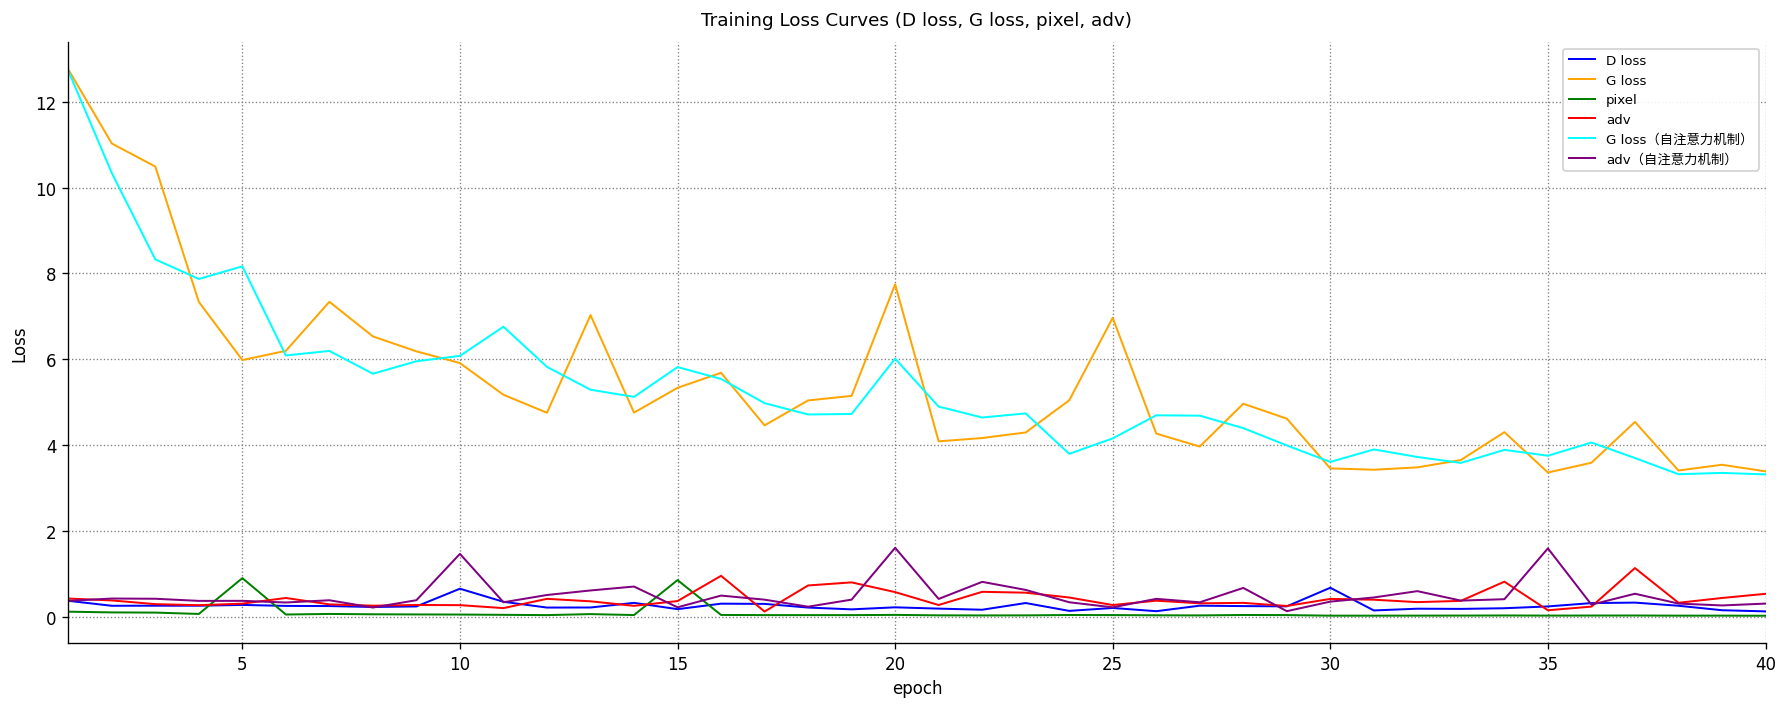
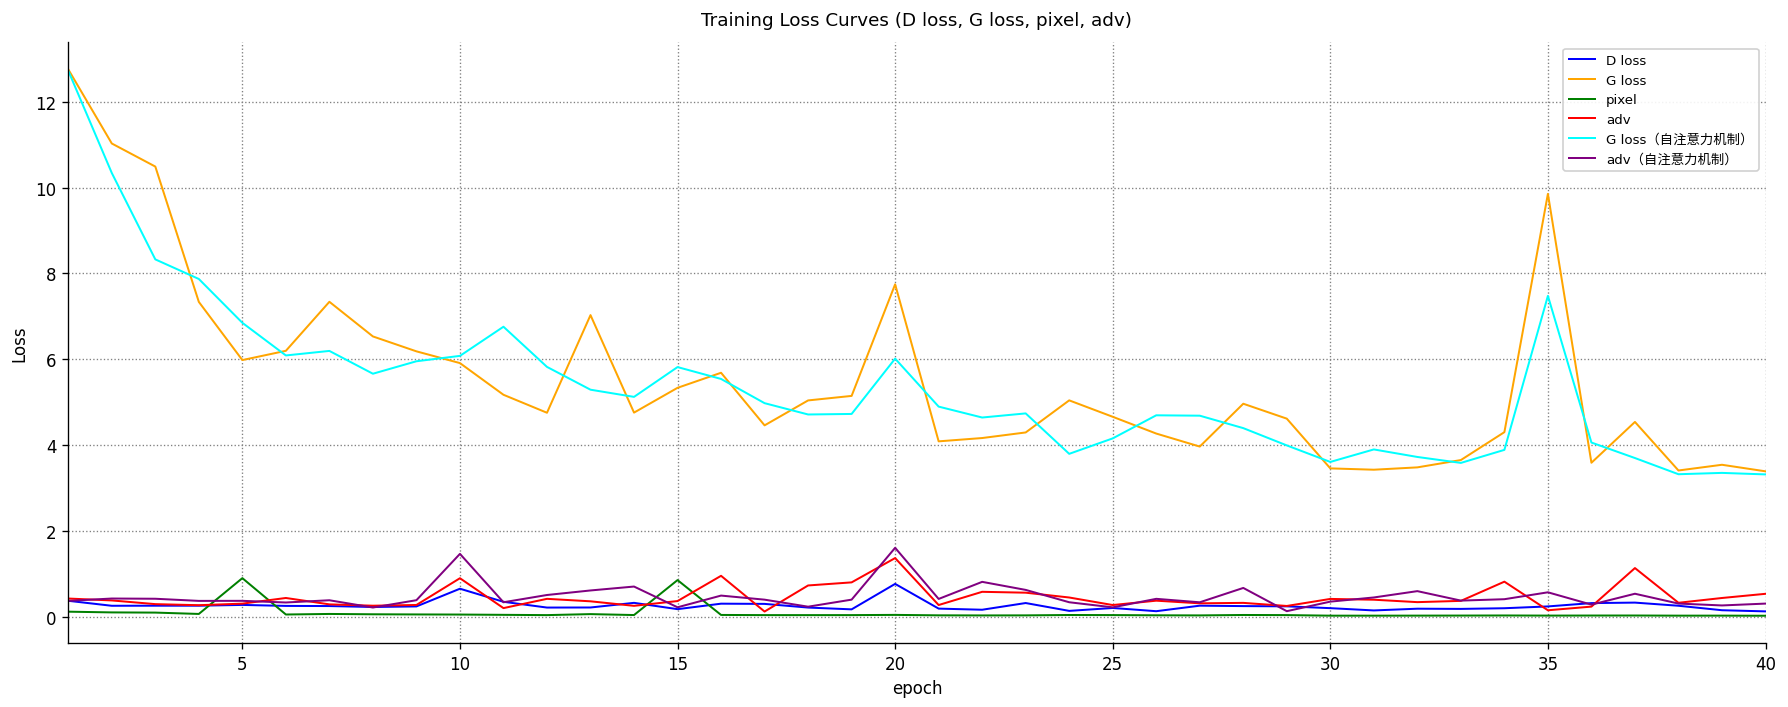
  {
    "D loss": {
      "10": 0.7,
-     "20": 0.2,
-     "30": 0.7,
+     "20": 0.8,
+     "30": 0.2,
      "35": 0.2,
      "40": 0.1
    },
    "G loss": {
      "5": 6.0,
      "10": 5.9,
      "15": 5.3,
      "20": 7.7,
-     "25": 7.0,
+     "25": 4.7,
      "30": 3.5,
-     "35": 3.4,
+     "35": 9.9,
      "40": 3.4
    },
    "pixel": {
      "5": 0.9,
      "10": 0.1,
      "15": 0.9,
      "20": 0.0,
      "25": 0.0,
      "30": 0.0,
      "35": 0.0,
      "40": 0.0
    },
    "adv": {
-     "10": 0.3,
+     "10": 0.9,
      "15": 0.4,
-     "20": 0.6,
+     "20": 1.4,
      "35": 0.2,
      "40": 0.5
    },
    "G loss（自注意力机制）": {
-     "5": 8.2,
+     "5": 6.9,
      "10": 6.1,
      "15": 5.8,
      "20": 6.0,
      "25": 4.2,
      "30": 3.6,
-     "35": 3.8,
+     "35": 7.5,
      "40": 3.3
    },
    "adv（自注意力机制）": {
      "10": 1.5,
      "20": 1.6,
-     "35": 1.6,
+     "35": 0.6,
      "40": 0.3
    }
  }
